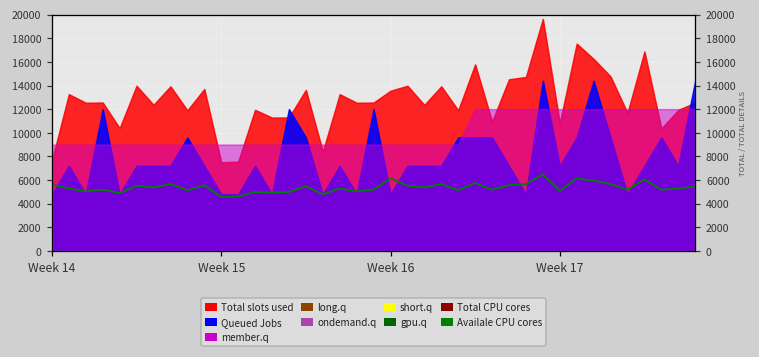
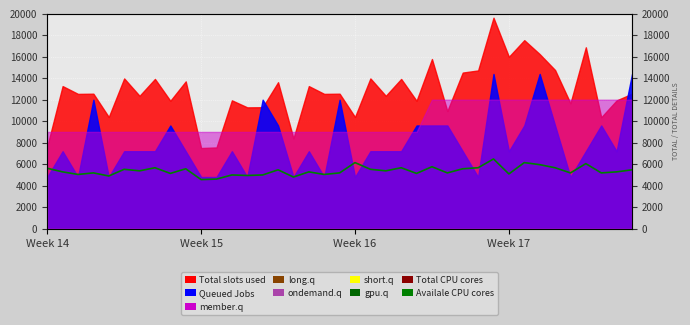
  {
    "Total slots used": {
      "Week 14": 7600,
      "Week 15": 7500,
-     "Week 16": 13600,
-     "Week 17": 10800
+     "Week 16": 10400,
+     "Week 17": 16000
    },
    "Availale CPU cores": {
      "Week 14": 5600,
      "Week 15": 4600,
      "Week 16": 6100,
      "Week 17": 5100
    },
    "Queued Jobs": {
      "Week 14": 4800,
      "Week 15": 4800,
      "Week 16": 4800,
      "Week 17": 7200
    },
    "member.q": {
      "Week 14": 9000,
      "Week 15": 9000,
      "Week 16": 9000,
      "Week 17": 12000
    }
  }
